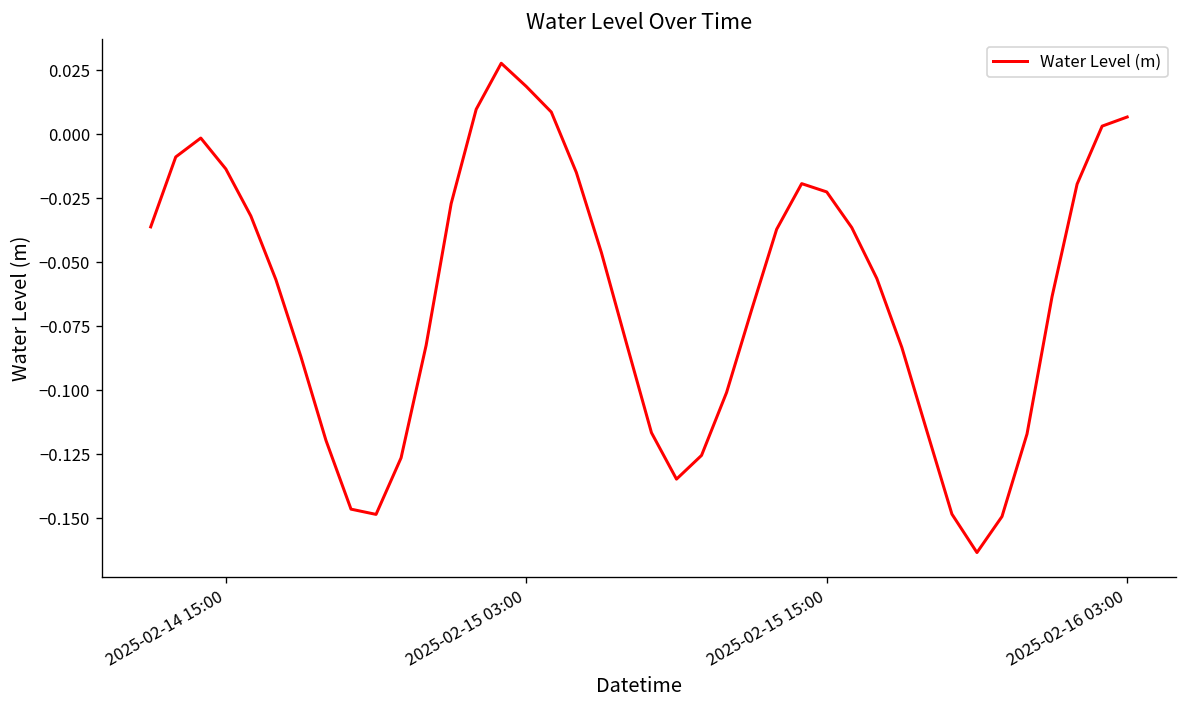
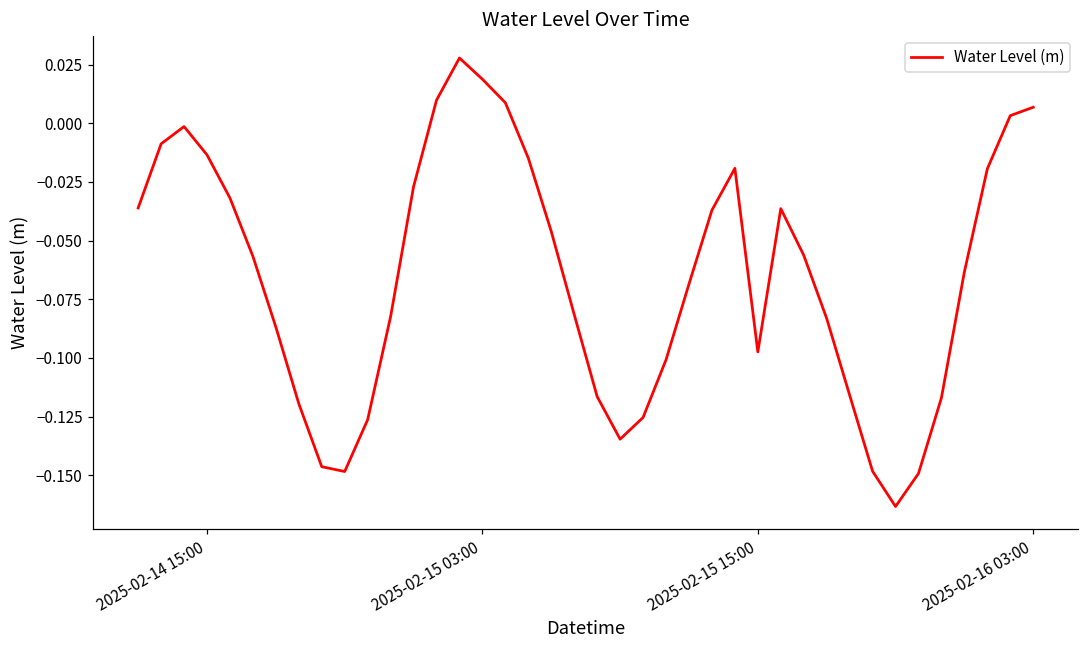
  {
    "2025-02-14 15:00": -0.013,
    "2025-02-15 03:00": 0.019,
-   "2025-02-15 15:00": -0.022,
+   "2025-02-15 15:00": -0.097,
    "2025-02-16 03:00": 0.007
  }
